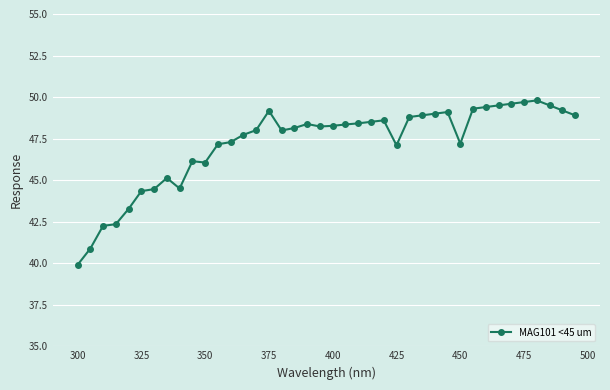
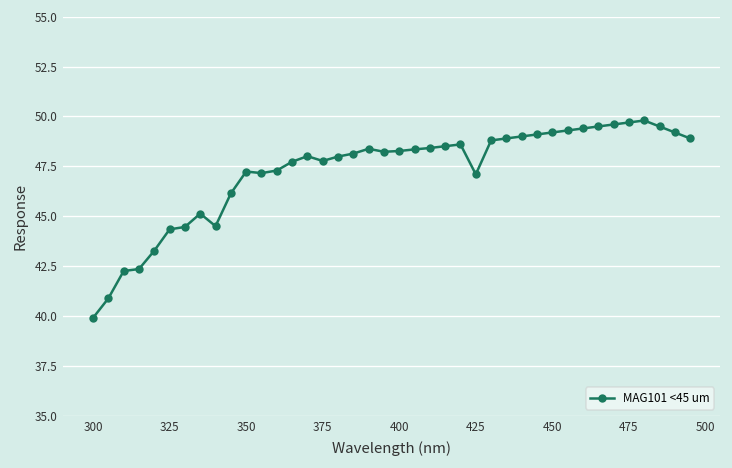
  {
    "300": 39.9,
    "325": 44.3,
-   "350": 46.1,
-   "375": 49.2,
+   "350": 47.2,
+   "375": 47.8,
    "400": 48.3,
    "425": 47.1,
-   "450": 47.2,
+   "450": 49.2,
    "475": 49.7
  }
